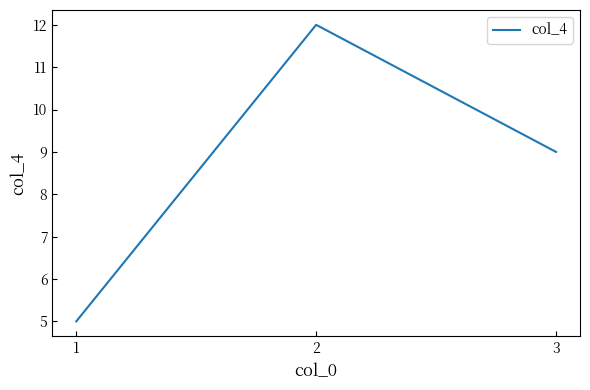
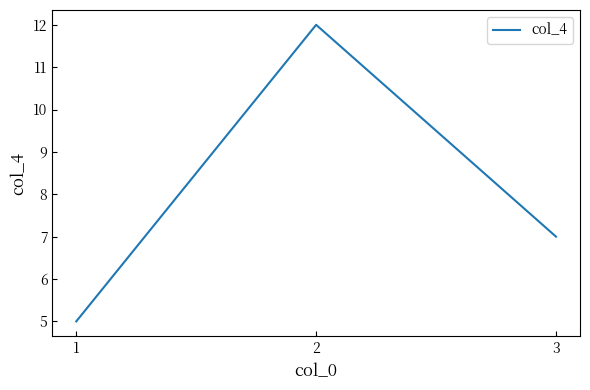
  {
    "1": 5,
    "2": 12,
-   "3": 9
+   "3": 7
  }
